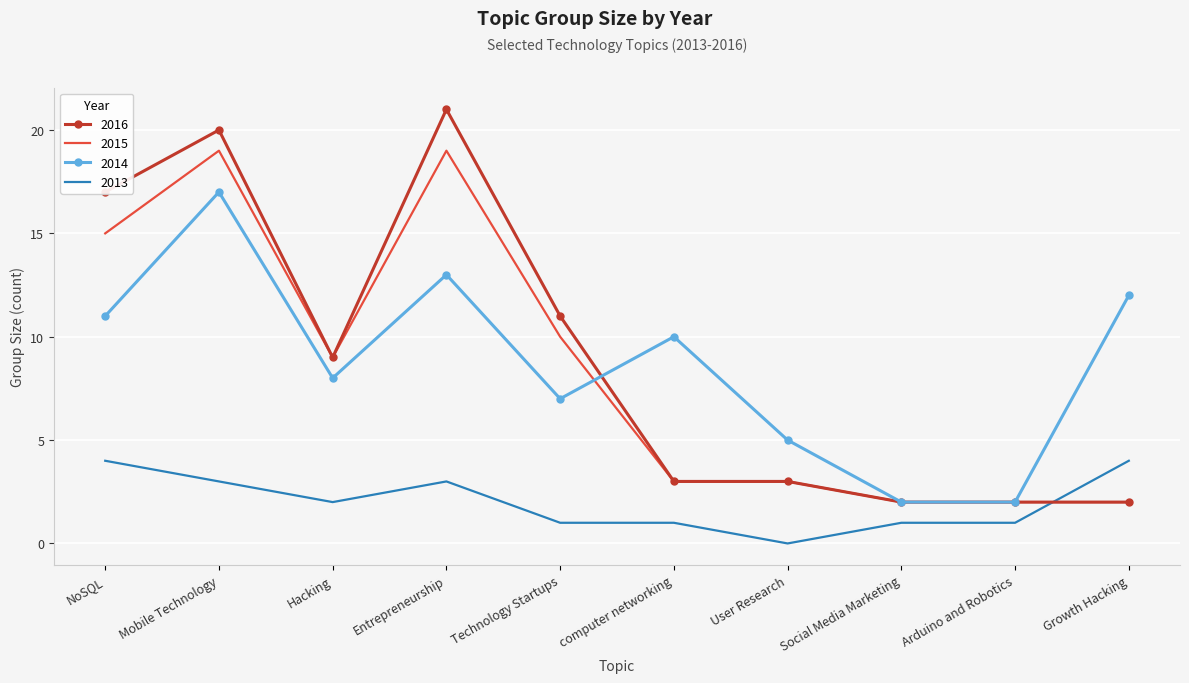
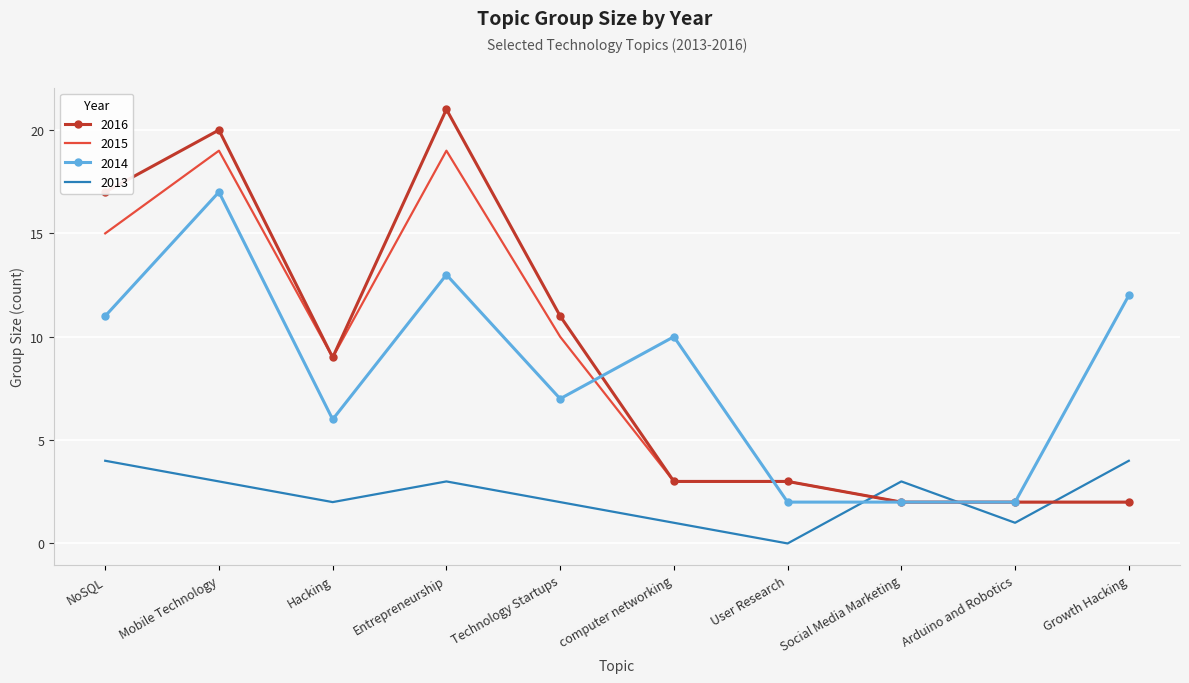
  {
    "2014": {
      "NoSQL": 11,
      "Mobile Technology": 17,
-     "Hacking": 8,
+     "Hacking": 6,
      "Entrepreneurship": 13,
      "Technology Startups": 7,
      "computer networking": 10,
-     "User Research": 5,
+     "User Research": 2,
      "Growth Hacking": 12
    },
    "2013": {
      "NoSQL": 4,
      "Mobile Technology": 3,
      "Hacking": 2,
      "Entrepreneurship": 3,
-     "Technology Startups": 1,
+     "Technology Startups": 2,
      "computer networking": 1,
      "User Research": 0,
-     "Social Media Marketing": 1,
+     "Social Media Marketing": 3,
      "Arduino and Robotics": 1,
      "Growth Hacking": 4
    }
  }
